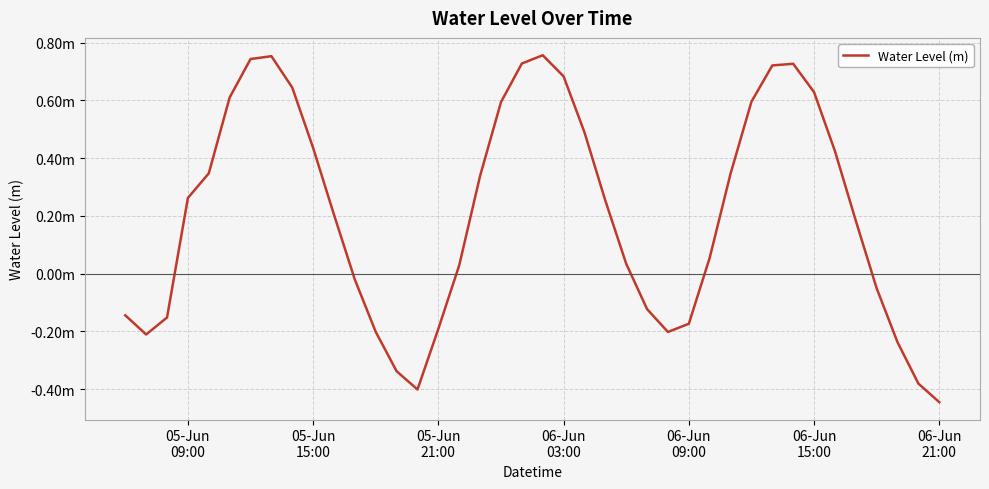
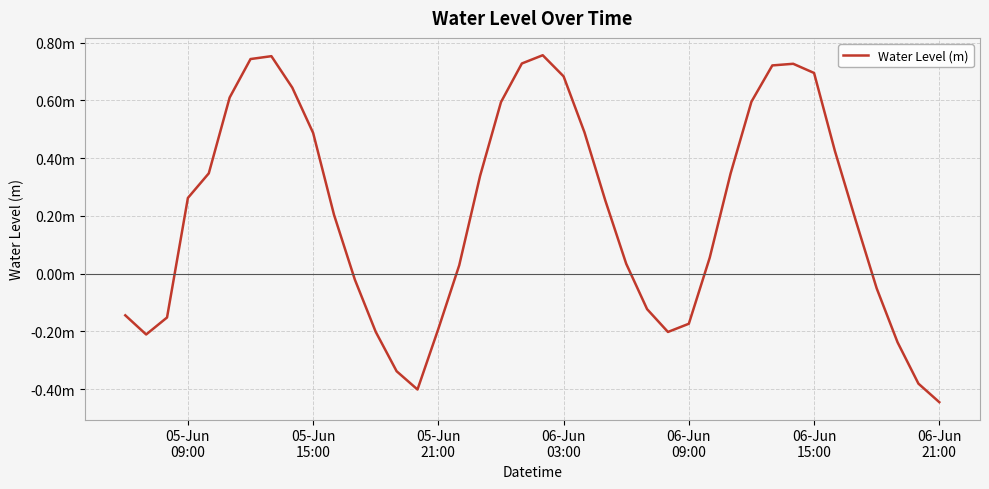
  {
    "05-Jun 09:00": "0.26m",
-   "05-Jun 15:00": "0.44m",
+   "05-Jun 15:00": "0.49m",
    "05-Jun 21:00": "-0.19m",
    "06-Jun 03:00": "0.68m",
    "06-Jun 09:00": "-0.17m",
-   "06-Jun 15:00": "0.63m",
+   "06-Jun 15:00": "0.69m",
    "06-Jun 21:00": "-0.45m"
  }
